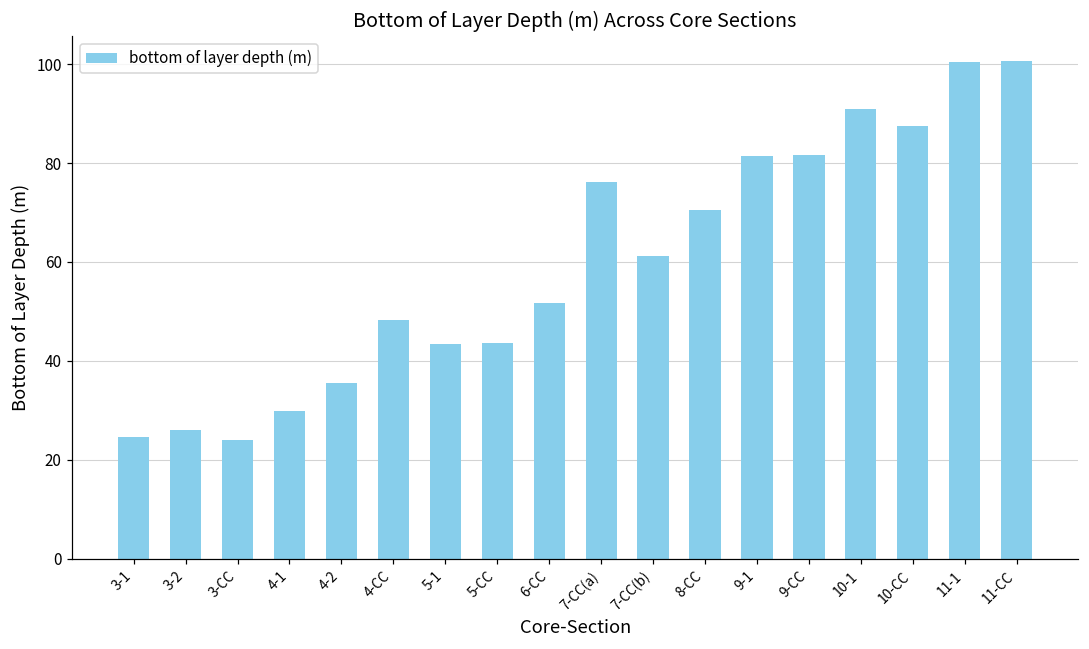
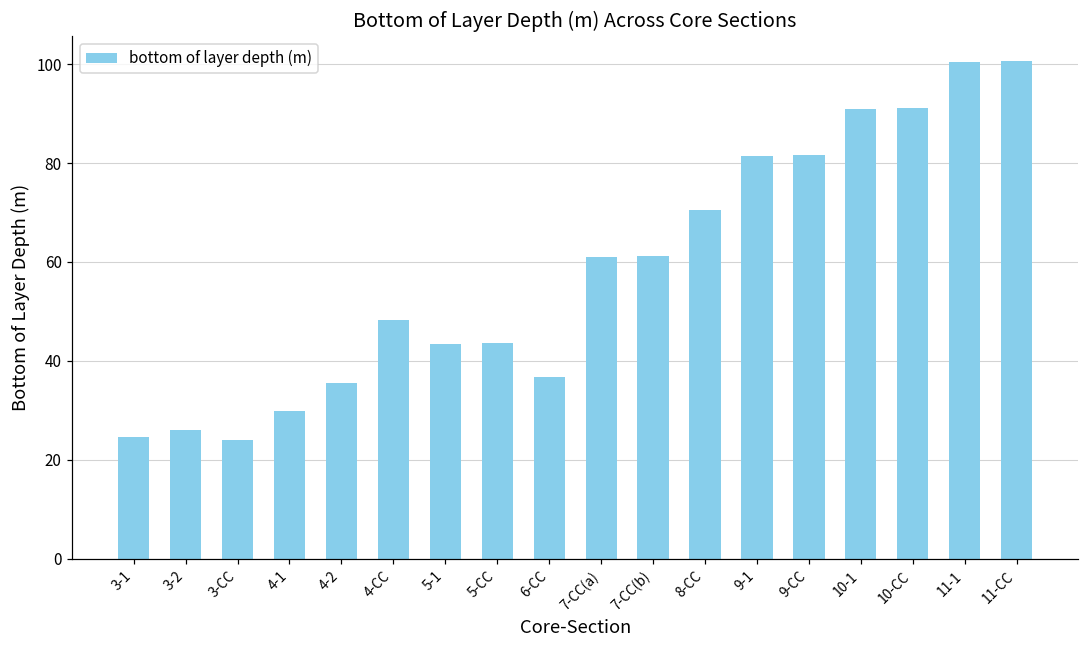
  {
    "3-1": 25,
    "3-2": 26,
    "3-CC": 24,
    "4-1": 30,
    "4-2": 36,
    "4-CC": 48,
    "5-1": 44,
    "5-CC": 44,
-   "6-CC": 52,
-   "7-CC(a)": 76,
+   "6-CC": 37,
+   "7-CC(a)": 61,
    "7-CC(b)": 61,
    "8-CC": 71,
    "9-1": 82,
    "9-CC": 82,
    "10-1": 91,
-   "10-CC": 88,
+   "10-CC": 91,
    "11-1": 101,
    "11-CC": 101
  }
